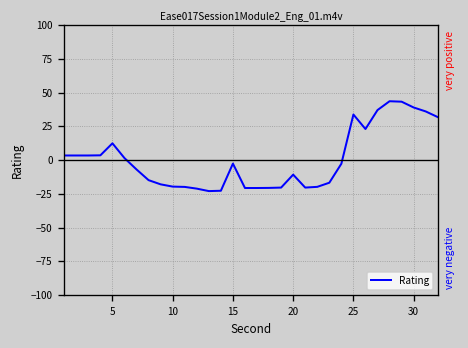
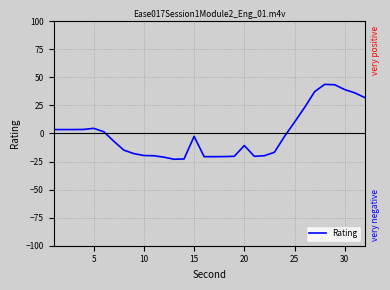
  {
-   "5": 12,
+   "5": 5,
    "10": -20,
    "15": -3,
    "20": -11,
-   "25": 34,
+   "25": 10,
    "30": 39
  }
